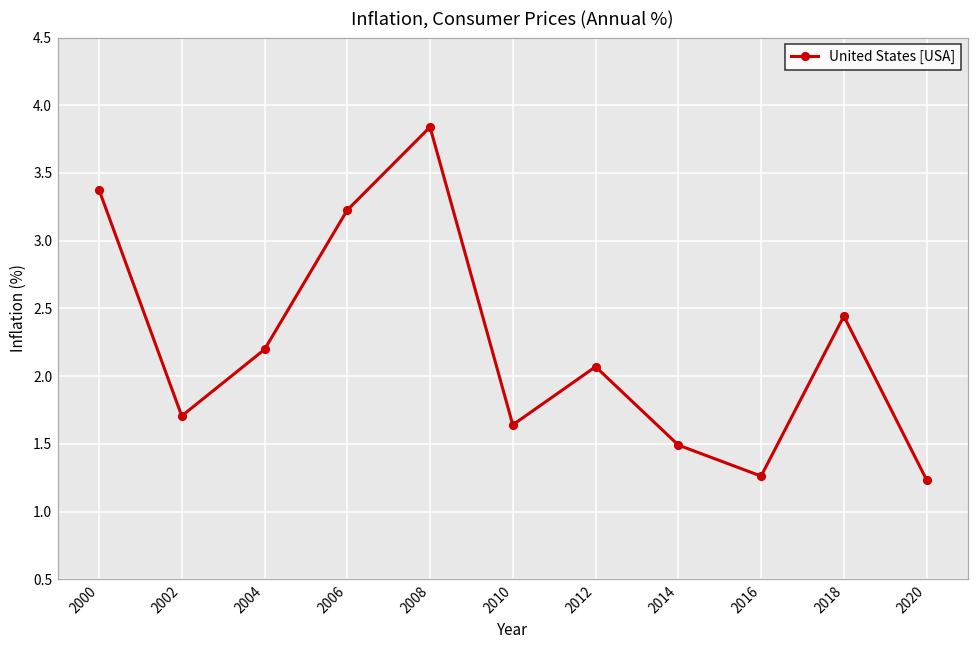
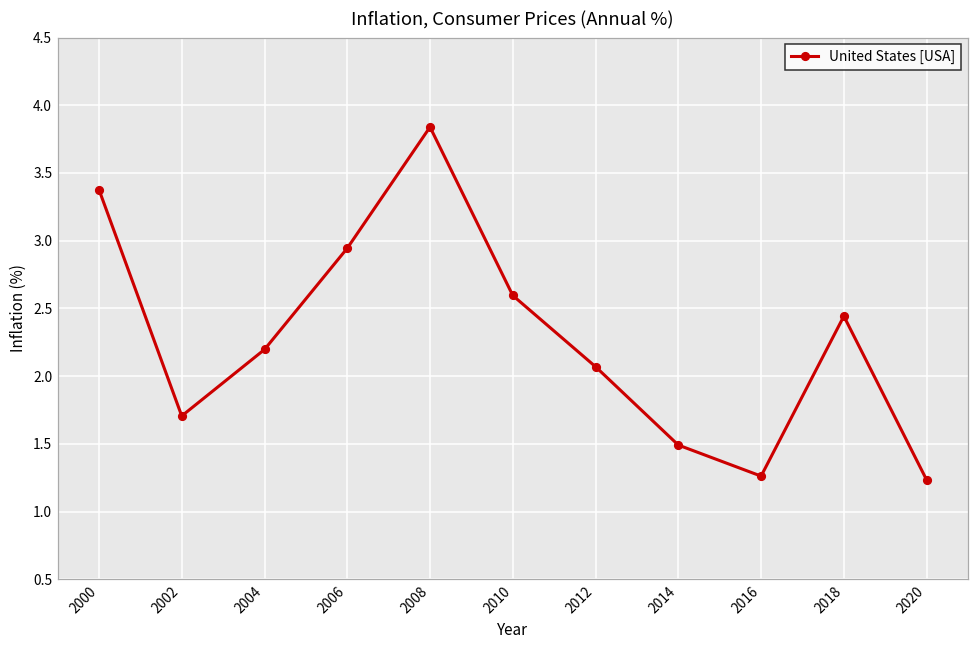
  {
    "2000": 3.38,
    "2002": 1.71,
    "2004": 2.20,
-   "2006": 3.23,
+   "2006": 2.94,
    "2008": 3.84,
-   "2010": 1.64,
+   "2010": 2.60,
    "2012": 2.07,
    "2014": 1.49,
    "2016": 1.26,
    "2018": 2.44,
    "2020": 1.23
  }
